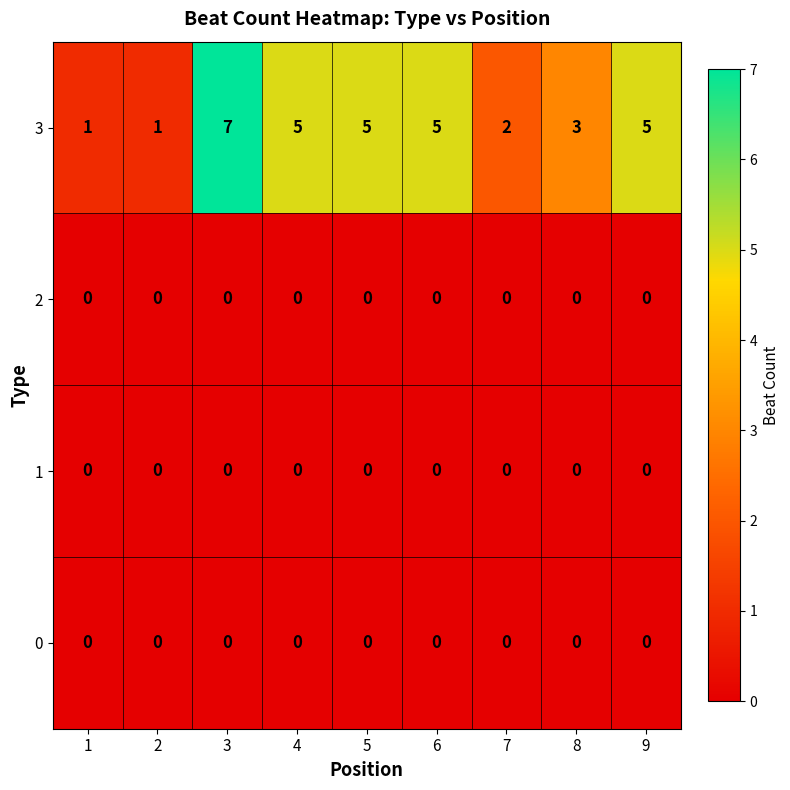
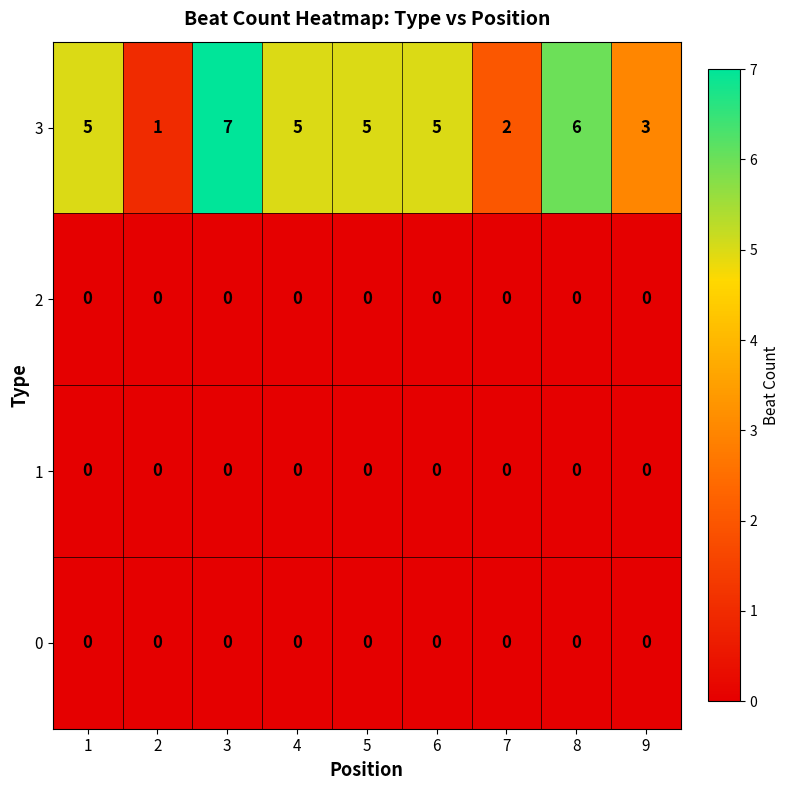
  {
    "3": {
-     "1": 1,
+     "1": 5,
      "2": 1,
      "3": 7,
      "4": 5,
      "5": 5,
      "6": 5,
      "7": 2,
-     "8": 3,
-     "9": 5
+     "8": 6,
+     "9": 3
    },
    "2": {
      "1": 0,
      "2": 0,
      "3": 0,
      "4": 0,
      "5": 0,
      "6": 0,
      "7": 0,
      "8": 0,
      "9": 0
    },
    "1": {
      "1": 0,
      "2": 0,
      "3": 0,
      "4": 0,
      "5": 0,
      "6": 0,
      "7": 0,
      "8": 0,
      "9": 0
    },
    "0": {
      "1": 0,
      "2": 0,
      "3": 0,
      "4": 0,
      "5": 0,
      "6": 0,
      "7": 0,
      "8": 0,
      "9": 0
    }
  }
